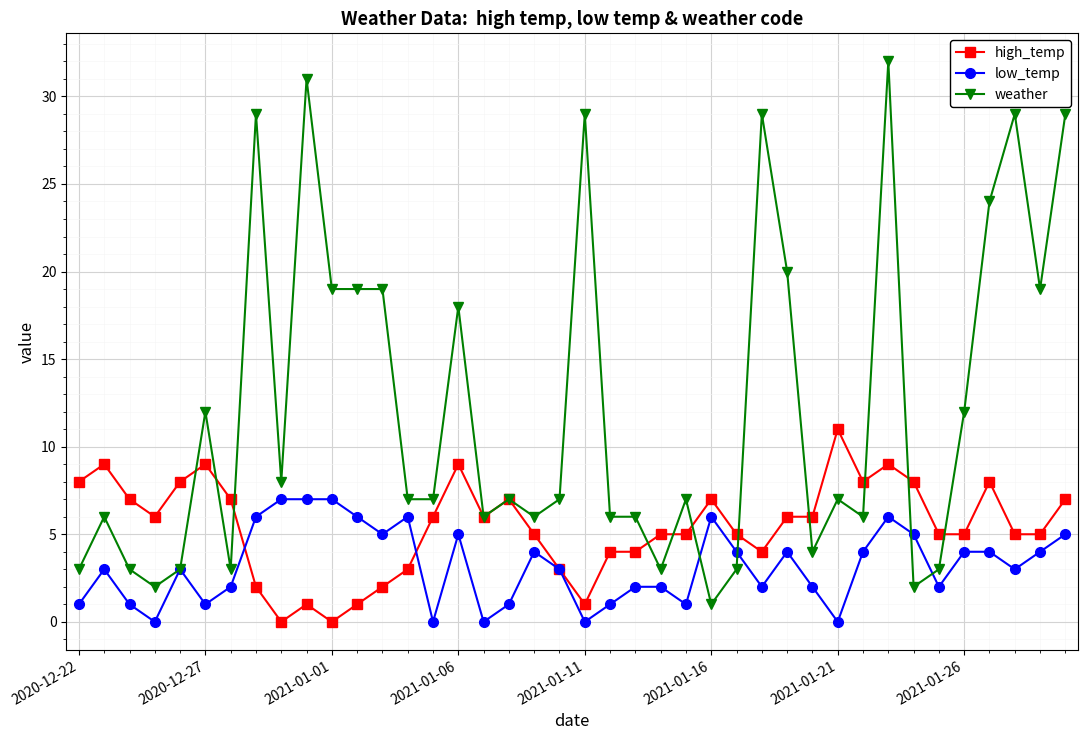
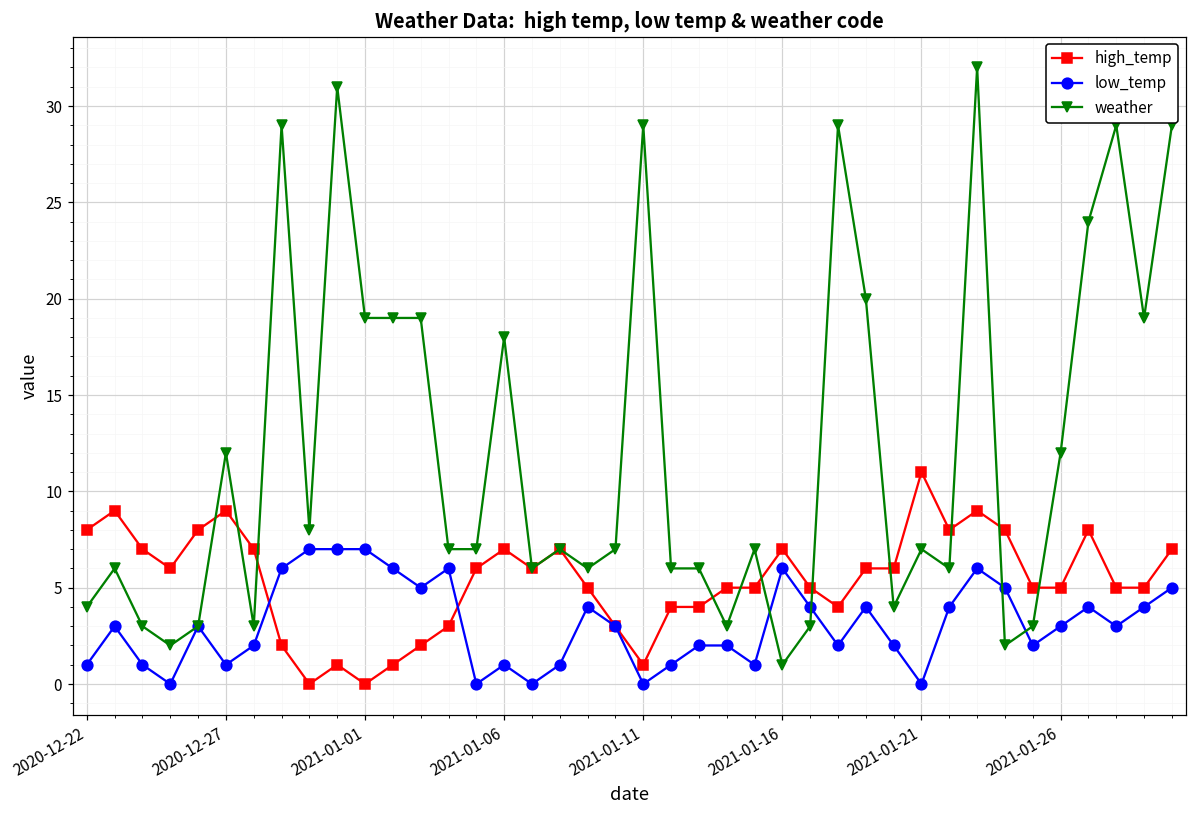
  {
    "high_temp": {
      "2020-12-22": 8,
      "2020-12-27": 9,
      "2021-01-01": 0,
-     "2021-01-06": 9,
+     "2021-01-06": 7,
      "2021-01-11": 1,
      "2021-01-16": 7,
      "2021-01-21": 11,
      "2021-01-26": 5
    },
    "low_temp": {
      "2020-12-22": 1,
      "2020-12-27": 1,
      "2021-01-01": 7,
-     "2021-01-06": 5,
+     "2021-01-06": 1,
      "2021-01-11": 0,
      "2021-01-16": 6,
      "2021-01-21": 0,
-     "2021-01-26": 4
+     "2021-01-26": 3
    },
    "weather": {
-     "2020-12-22": 3,
+     "2020-12-22": 4,
      "2020-12-27": 12,
      "2021-01-01": 19,
      "2021-01-06": 18,
      "2021-01-11": 29,
      "2021-01-16": 1,
      "2021-01-21": 7,
      "2021-01-26": 12
    }
  }
